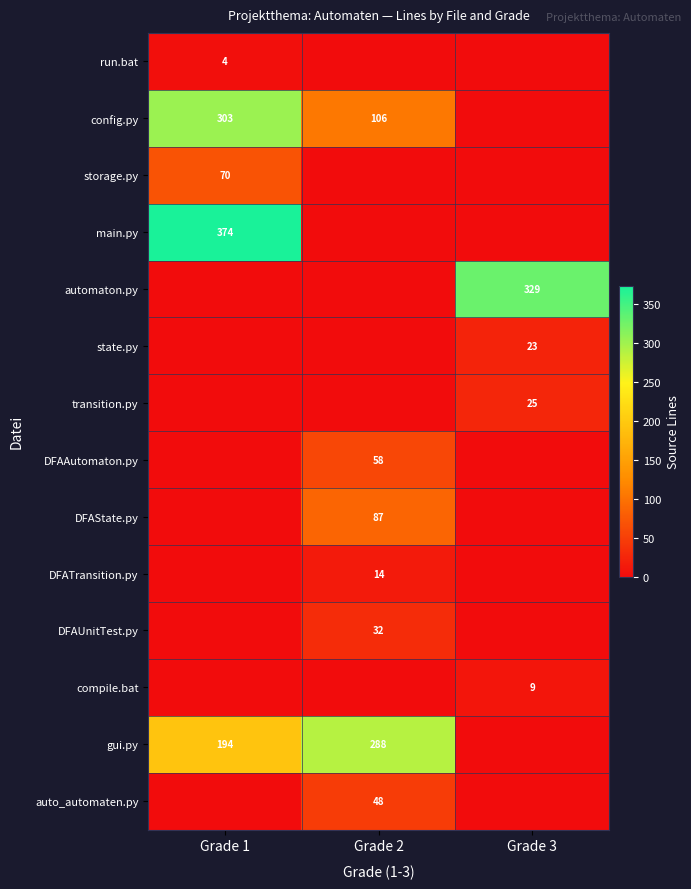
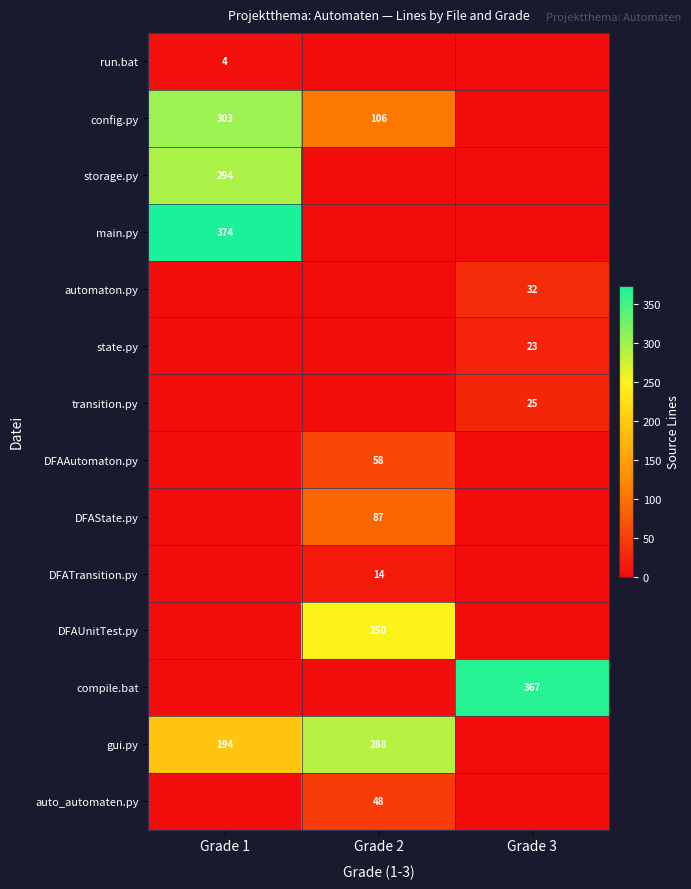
  {
    "run.bat": {
      "Grade 1": 4
    },
    "config.py": {
      "Grade 1": 303,
      "Grade 2": 106
    },
    "storage.py": {
-     "Grade 1": 70
+     "Grade 1": 294
    },
    "main.py": {
      "Grade 1": 374
    },
    "automaton.py": {
-     "Grade 3": 329
+     "Grade 3": 32
    },
    "state.py": {
      "Grade 3": 23
    },
    "transition.py": {
      "Grade 3": 25
    },
    "DFAAutomaton.py": {
      "Grade 2": 58
    },
    "DFAState.py": {
      "Grade 2": 87
    },
    "DFATransition.py": {
      "Grade 2": 14
    },
    "DFAUnitTest.py": {
-     "Grade 2": 32
+     "Grade 2": 250
    },
    "compile.bat": {
-     "Grade 3": 9
+     "Grade 3": 367
    },
    "gui.py": {
      "Grade 1": 194,
      "Grade 2": 288
    },
    "auto_automaten.py": {
      "Grade 2": 48
    }
  }
